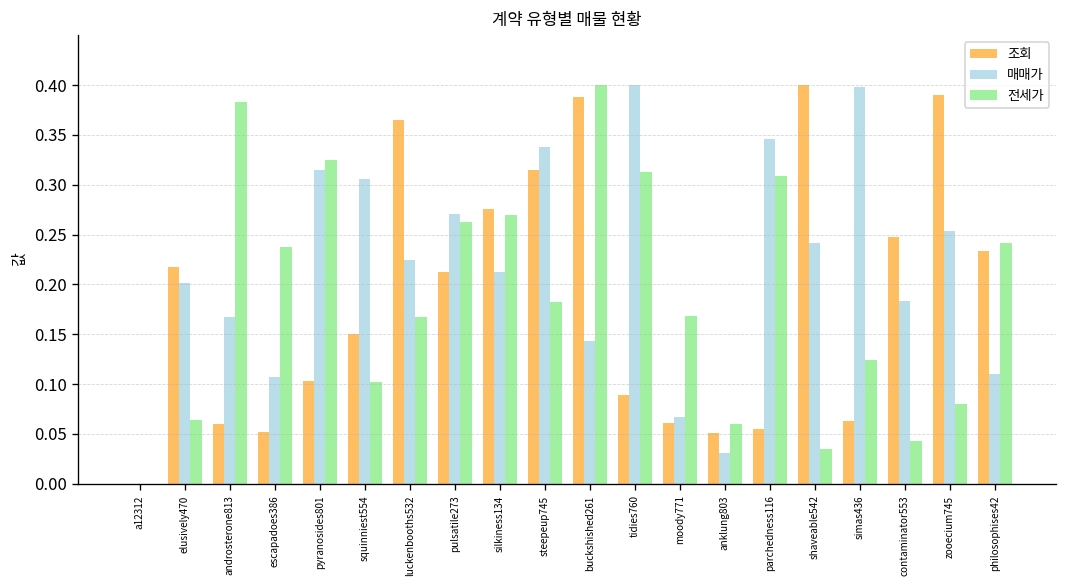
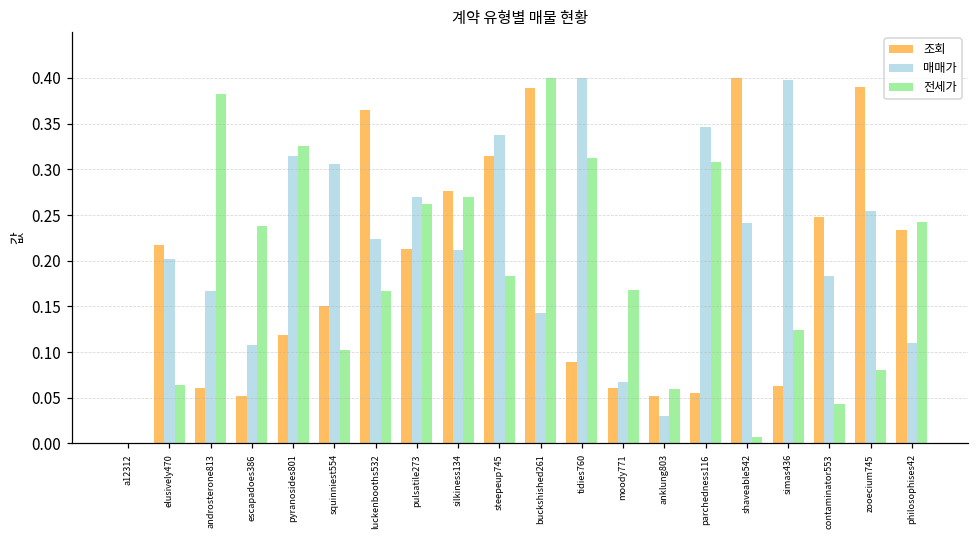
  {
    "조회": {
      "a12312": 0.00,
      "elusively470": 0.22,
      "androsterone813": 0.06,
      "escapadoes386": 0.05,
-     "pyranosides801": 0.10,
+     "pyranosides801": 0.12,
      "squinniest554": 0.15,
      "luckenbooths532": 0.36,
      "pulsatile273": 0.21,
      "silkiness134": 0.28,
      "steepeup745": 0.31,
      "buckshished261": 0.39,
      "tidies760": 0.09,
      "moody771": 0.06,
      "anklung803": 0.05,
      "parchedness116": 0.05,
      "shaveable542": 0.40,
      "simas436": 0.06,
      "contaminator553": 0.25,
      "zooecium745": 0.39,
      "philosophises42": 0.23
    },
    "매매가": {
      "a12312": 0.00,
      "elusively470": 0.20,
      "androsterone813": 0.17,
      "escapadoes386": 0.11,
      "pyranosides801": 0.31,
      "squinniest554": 0.31,
      "luckenbooths532": 0.22,
      "pulsatile273": 0.27,
      "silkiness134": 0.21,
      "steepeup745": 0.34,
      "buckshished261": 0.14,
      "tidies760": 0.40,
      "moody771": 0.07,
      "anklung803": 0.03,
      "parchedness116": 0.35,
      "shaveable542": 0.24,
      "simas436": 0.40,
      "contaminator553": 0.18,
      "zooecium745": 0.25,
      "philosophises42": 0.11
    },
    "전세가": {
      "a12312": 0.00,
      "elusively470": 0.06,
      "androsterone813": 0.38,
      "escapadoes386": 0.24,
      "pyranosides801": 0.33,
      "squinniest554": 0.10,
      "luckenbooths532": 0.17,
      "pulsatile273": 0.26,
      "silkiness134": 0.27,
      "steepeup745": 0.18,
      "buckshished261": 0.40,
      "tidies760": 0.31,
      "moody771": 0.17,
      "anklung803": 0.06,
      "parchedness116": 0.31,
-     "shaveable542": 0.03,
+     "shaveable542": 0.01,
      "simas436": 0.12,
      "contaminator553": 0.04,
      "zooecium745": 0.08,
      "philosophises42": 0.24
    }
  }
